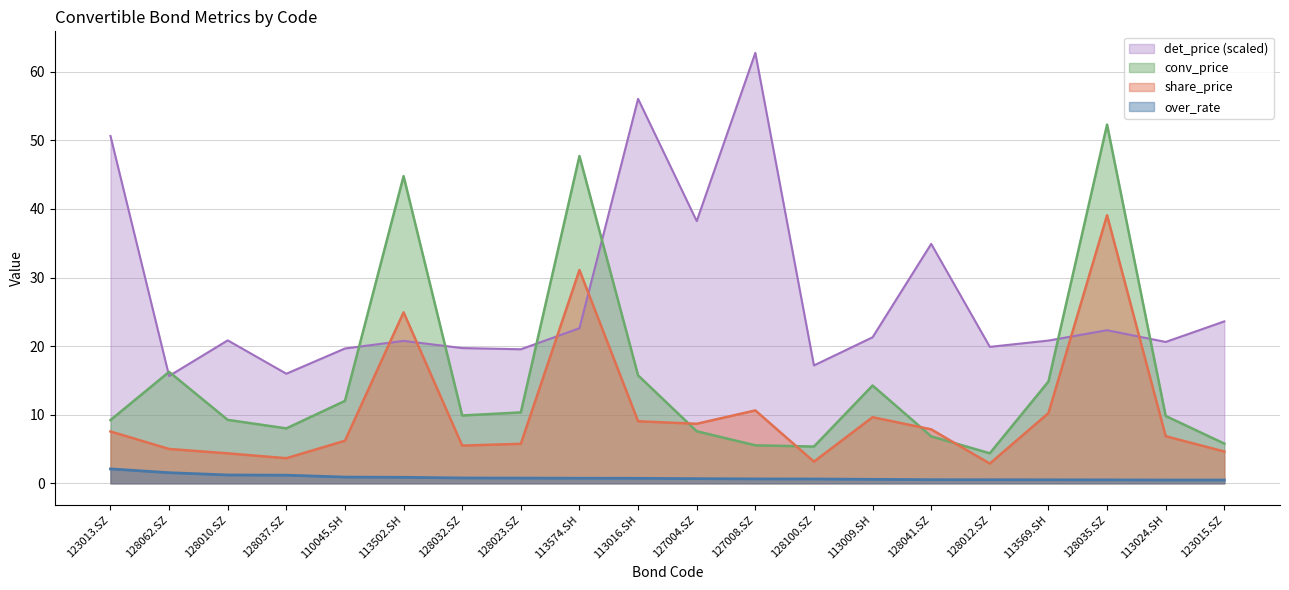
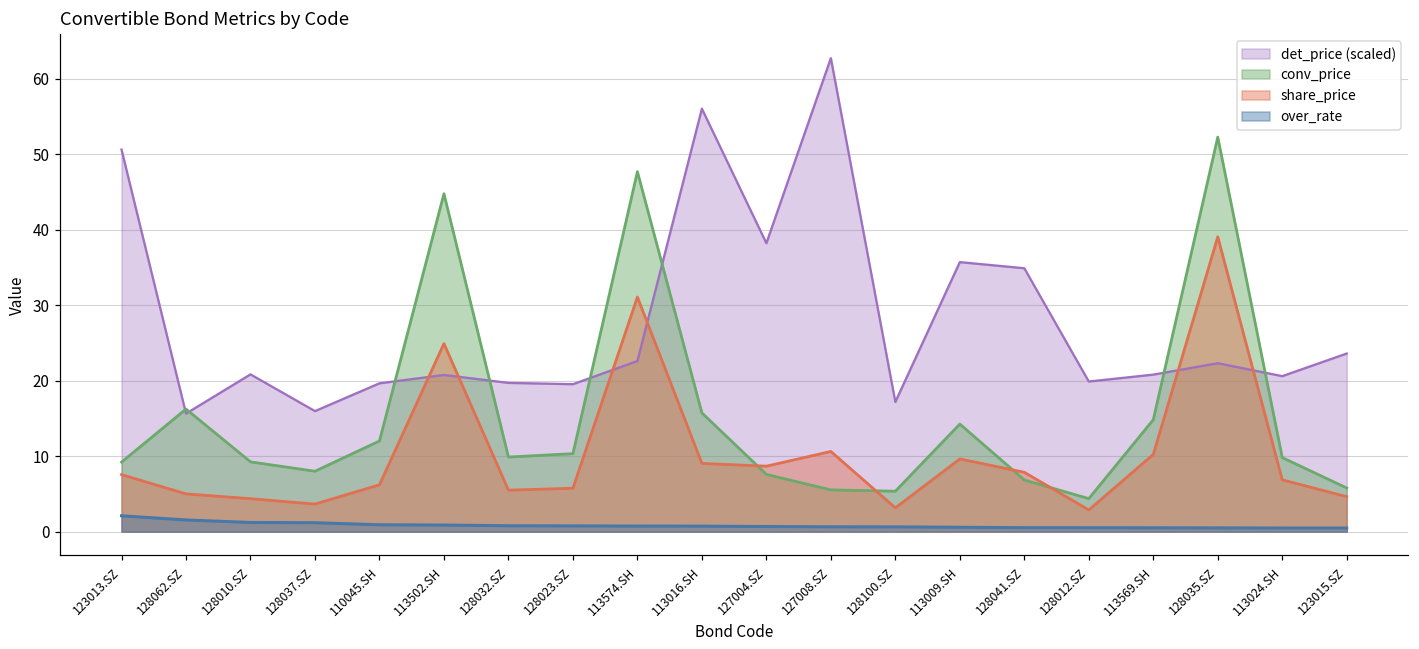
  {
    "det_price (scaled)": {
      "123013.SZ": 51,
      "128062.SZ": 16,
      "128010.SZ": 21,
      "128037.SZ": 16,
      "110045.SH": 20,
      "113502.SH": 21,
      "128032.SZ": 20,
      "128023.SZ": 20,
      "113574.SH": 23,
      "113016.SH": 56,
      "127004.SZ": 38,
      "127008.SZ": 63,
      "128100.SZ": 17,
-     "113009.SH": 21,
+     "113009.SH": 36,
      "128041.SZ": 35,
      "128012.SZ": 20,
      "113569.SH": 21,
      "128035.SZ": 22,
      "113024.SH": 21,
      "123015.SZ": 24
    },
    "share_price": {
      "123013.SZ": 8,
      "128062.SZ": 5,
      "128010.SZ": 4,
      "128037.SZ": 4,
      "110045.SH": 6,
      "113502.SH": 25,
      "128032.SZ": 6,
      "128023.SZ": 6,
      "113574.SH": 31,
      "113016.SH": 9,
      "127004.SZ": 9,
      "127008.SZ": 11,
      "128100.SZ": 3,
      "113009.SH": 10,
      "128041.SZ": 8,
      "128012.SZ": 3,
      "113569.SH": 10,
      "128035.SZ": 39,
      "113024.SH": 7,
      "123015.SZ": 5
    }
  }
